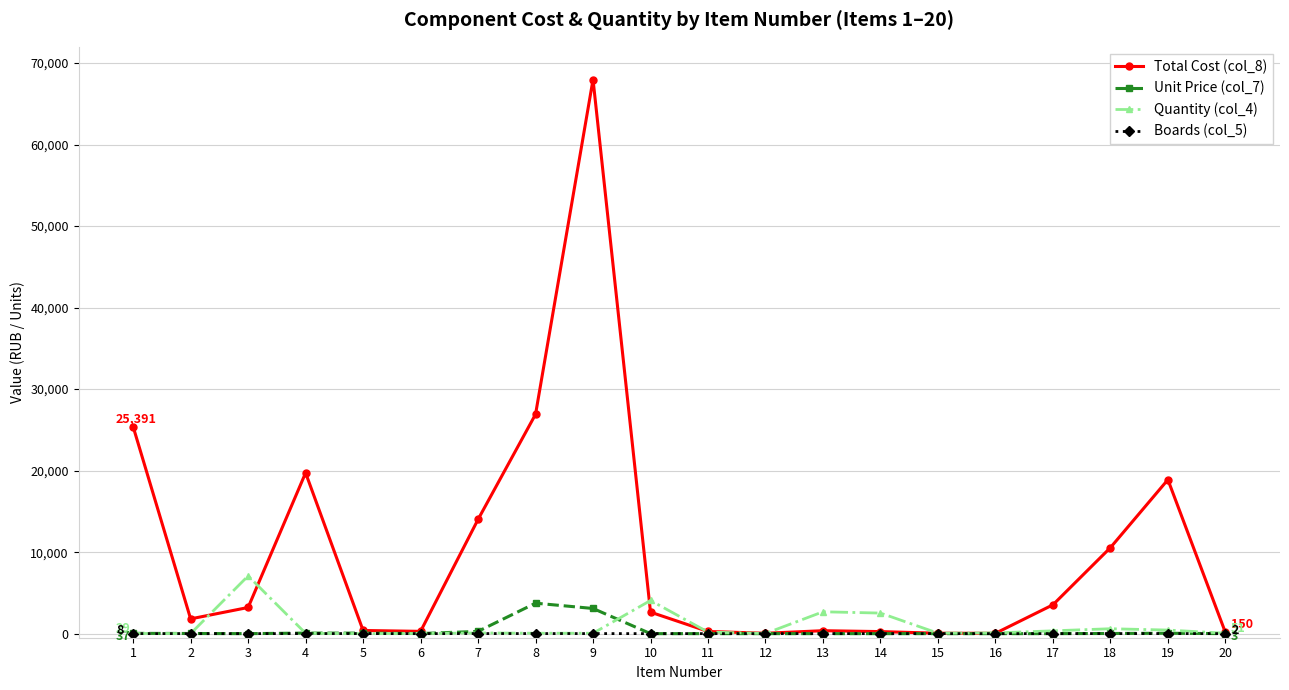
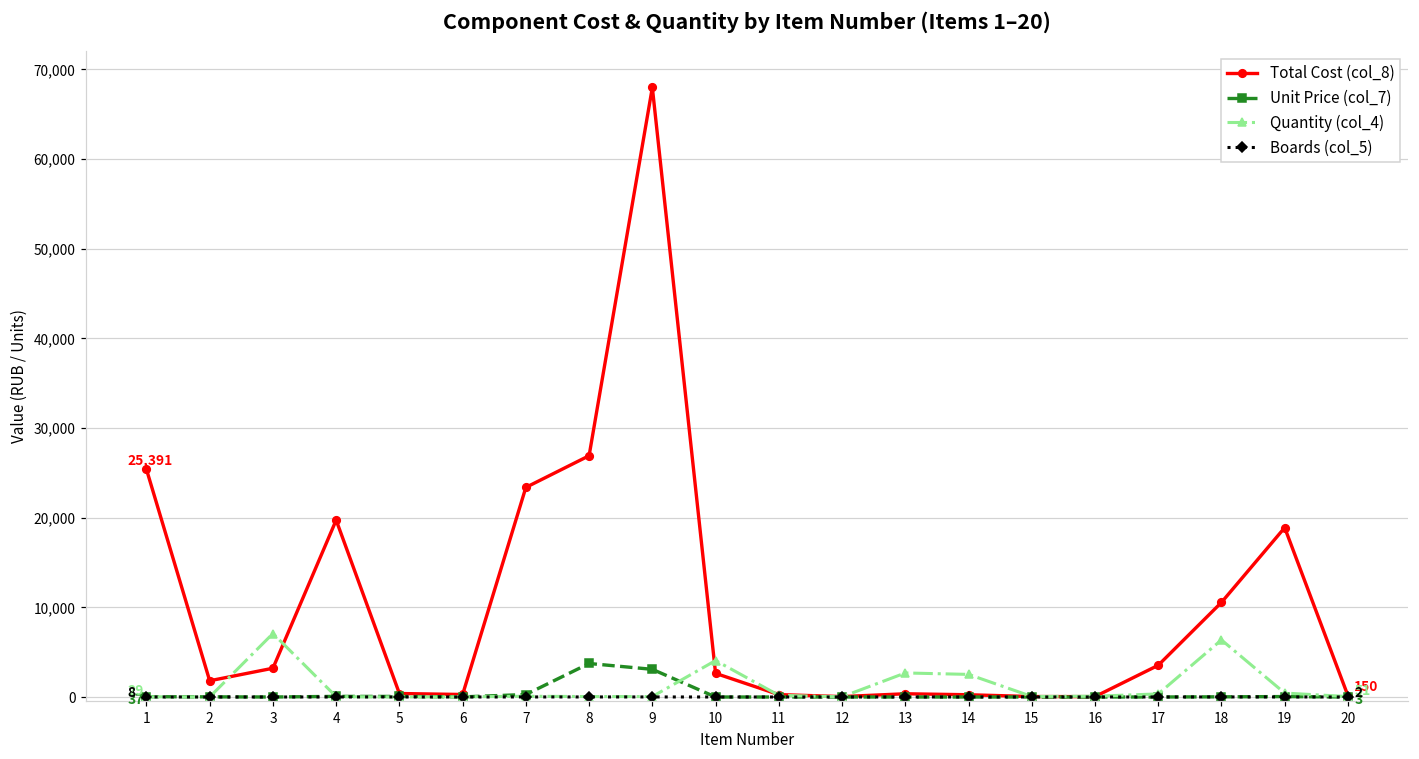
  {
    "Total Cost (col_8)": {
      "2": "2,000",
      "3": "3,000",
      "4": "20,000",
      "5": "0",
-     "7": "14,000",
+     "7": "23,000",
      "8": "27,000",
      "9": "68,000",
      "10": "3,000",
      "13": "0",
      "17": "4,000",
      "18": "11,000",
      "19": "19,000"
    },
    "Unit Price (col_7)": {
      "8": "4,000",
      "9": "3,000"
    },
    "Quantity (col_4)": {
      "3": "7,000",
      "10": "4,000",
      "13": "3,000",
      "14": "3,000",
      "17": "0",
-     "18": "1,000",
+     "18": "6,000",
      "19": "0"
    }
  }
